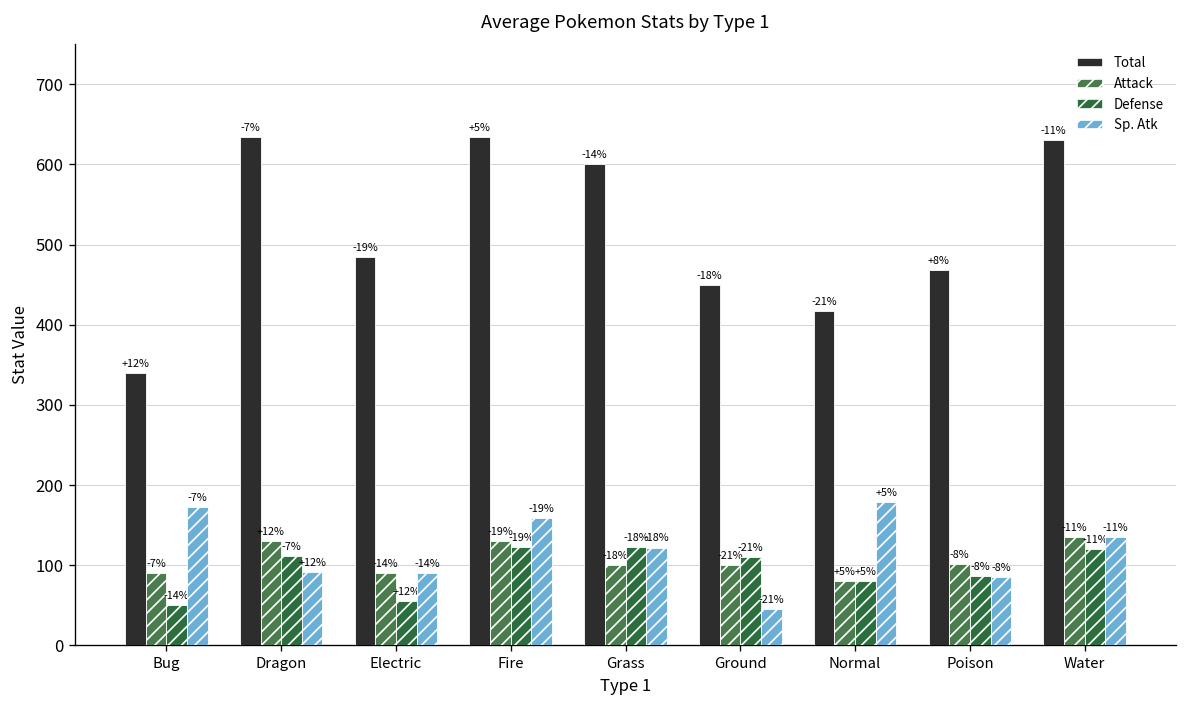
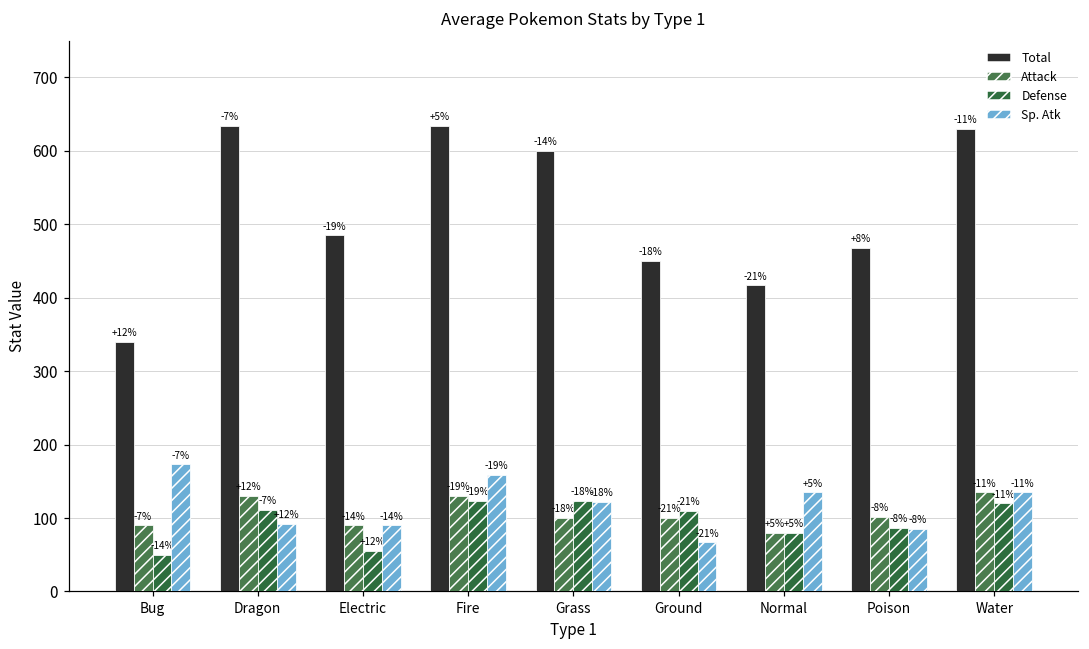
  {
    "Sp. Atk": {
-     "Ground": 50,
-     "Normal": 180
+     "Ground": 70,
+     "Normal": 140
    }
  }
